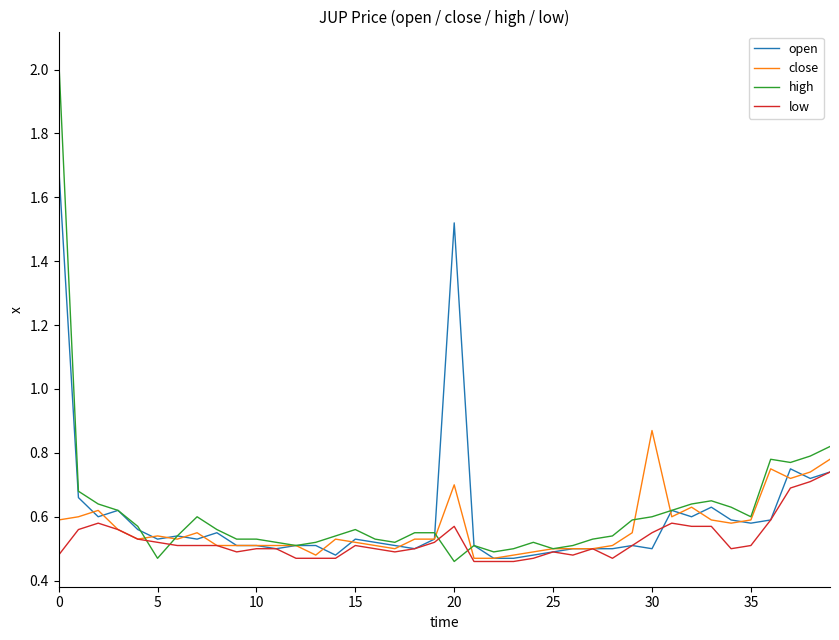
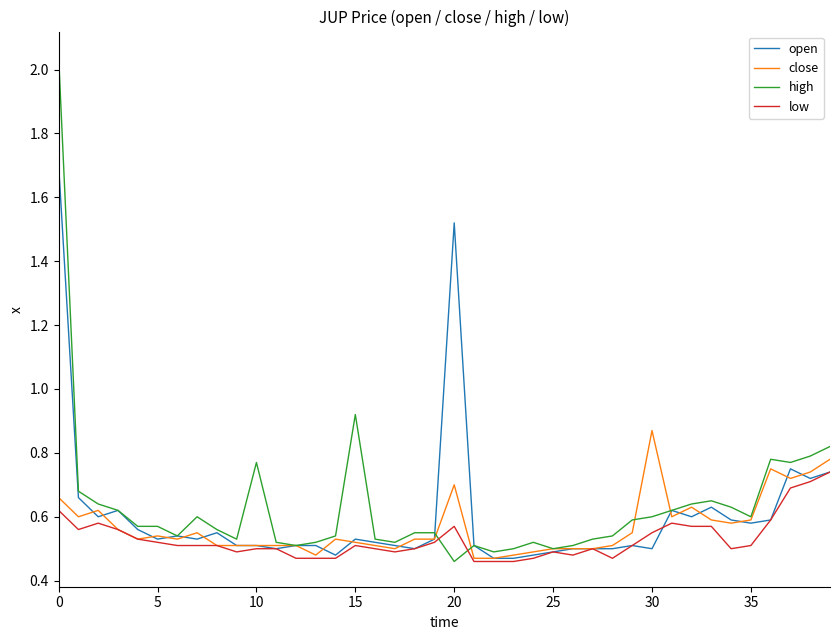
  {
    "open": {
      "0": 1.70,
      "5": 0.53,
      "15": 0.53,
      "20": 1.52,
      "30": 0.50,
      "35": 0.58
    },
    "close": {
-     "0": 0.59,
+     "0": 0.66,
      "5": 0.54,
      "15": 0.52,
      "20": 0.70,
      "30": 0.87,
      "35": 0.59
    },
    "high": {
      "0": 2.04,
-     "5": 0.47,
-     "10": 0.53,
-     "15": 0.56,
+     "5": 0.57,
+     "10": 0.77,
+     "15": 0.92,
      "20": 0.46,
      "30": 0.60,
      "35": 0.60
    },
    "low": {
-     "0": 0.48,
+     "0": 0.62,
      "5": 0.52,
      "10": 0.50,
      "15": 0.51,
      "20": 0.57,
      "30": 0.55,
      "35": 0.51
    }
  }
